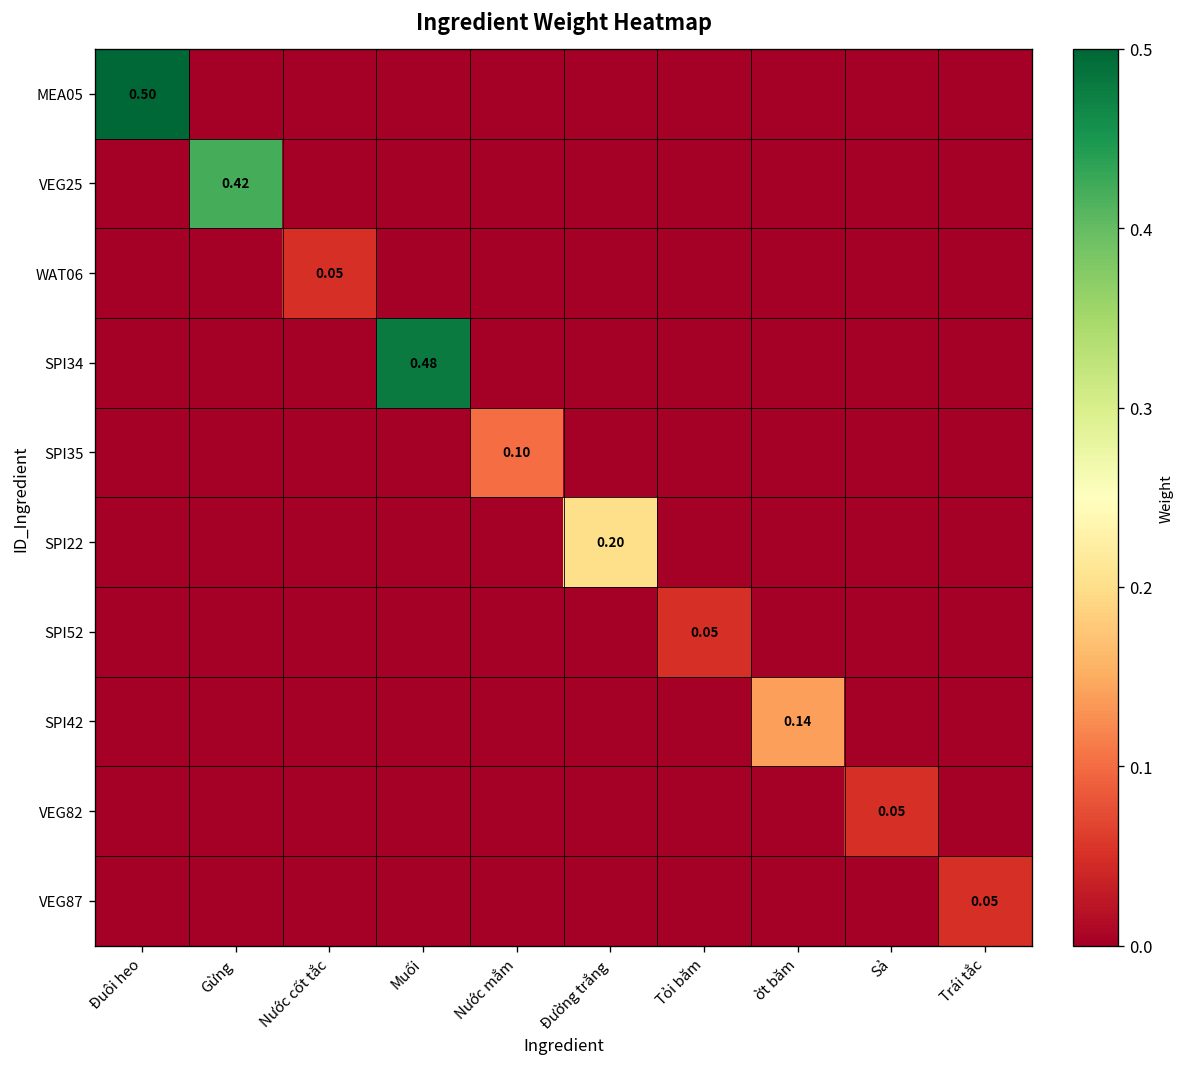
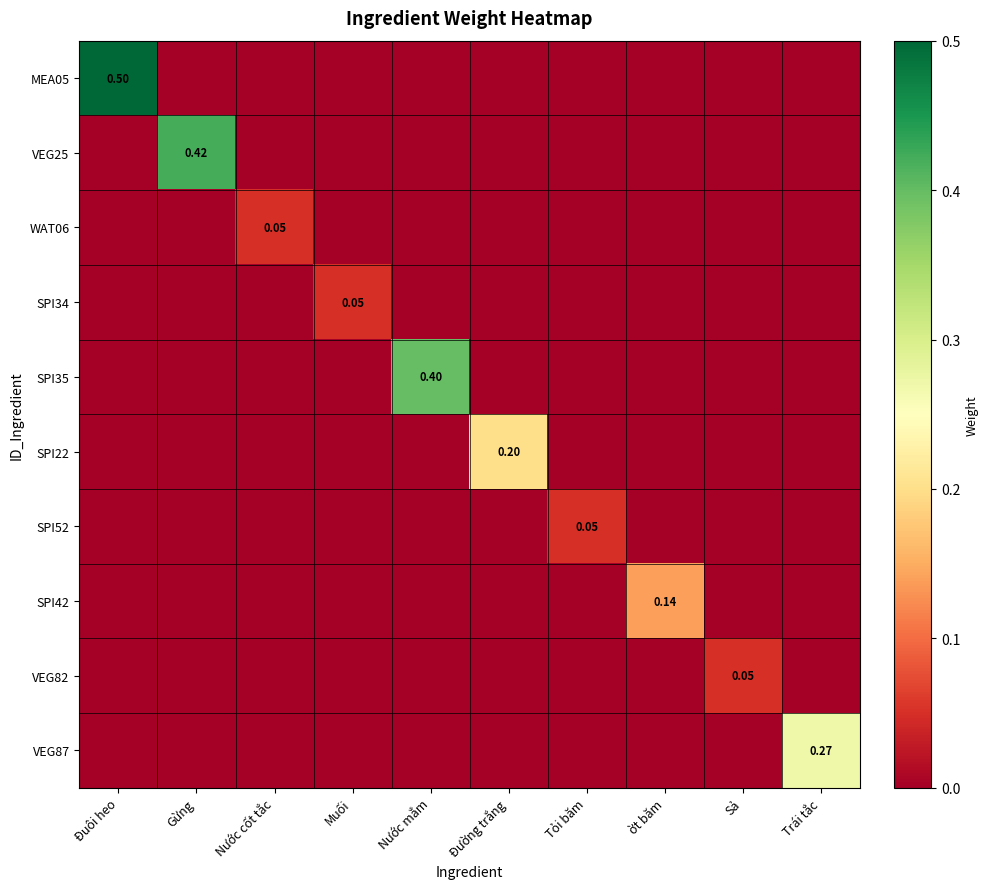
  {
    "MEA05": {
      "Đuôi heo": 0.50
    },
    "VEG25": {
      "Gừng": 0.42
    },
    "WAT06": {
      "Nước cốt tắc": 0.05
    },
    "SPI34": {
-     "Muối": 0.48
+     "Muối": 0.05
    },
    "SPI35": {
-     "Nước mắm": 0.10
+     "Nước mắm": 0.40
    },
    "SPI22": {
      "Đường trắng": 0.20
    },
    "SPI52": {
      "Tỏi băm": 0.05
    },
    "SPI42": {
      "ờt băm": 0.14
    },
    "VEG82": {
      "Sả": 0.05
    },
    "VEG87": {
-     "Trái tắc": 0.05
+     "Trái tắc": 0.27
    }
  }
